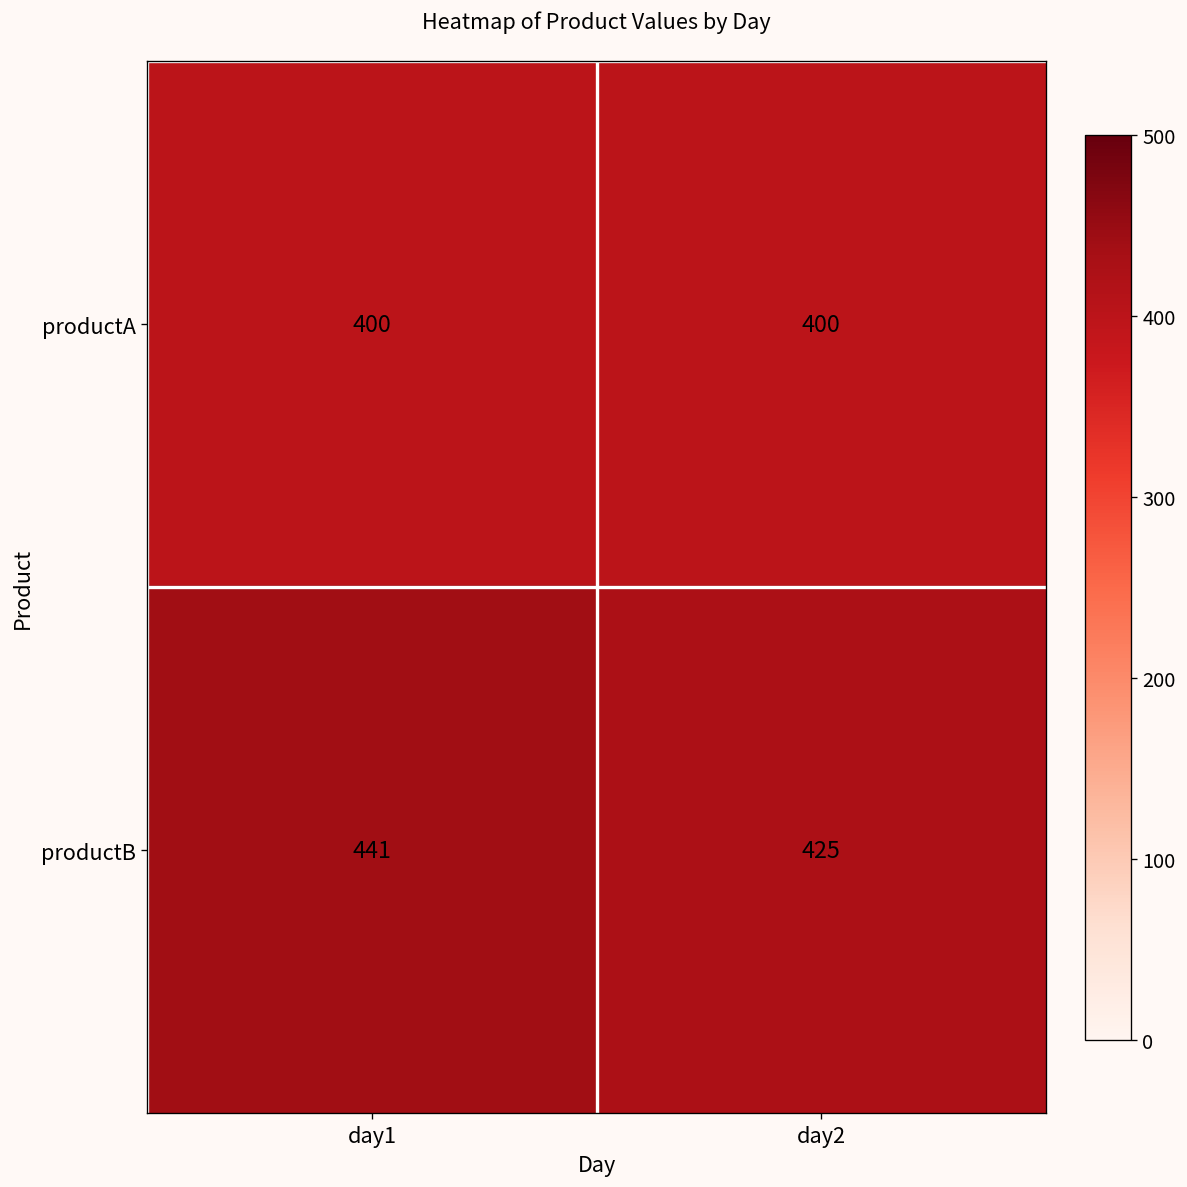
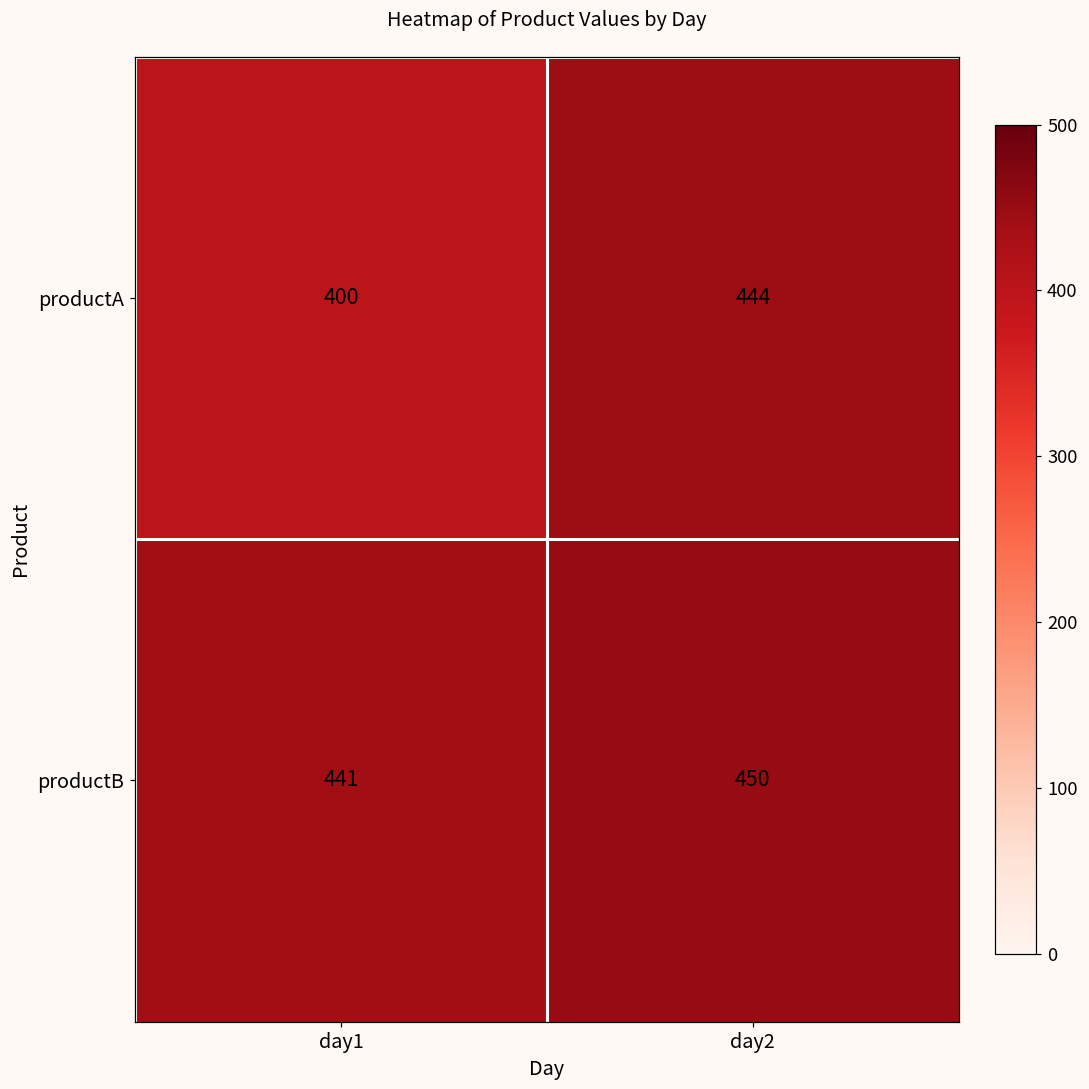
  {
    "productA": {
      "day1": 400,
-     "day2": 400
+     "day2": 444
    },
    "productB": {
      "day1": 441,
-     "day2": 425
+     "day2": 450
    }
  }
